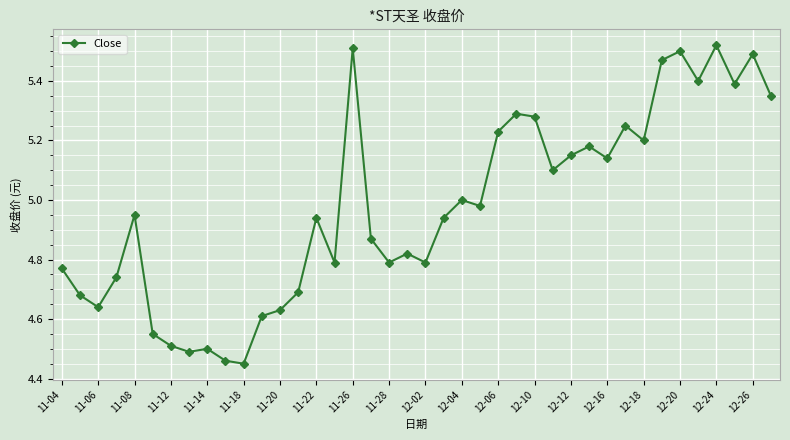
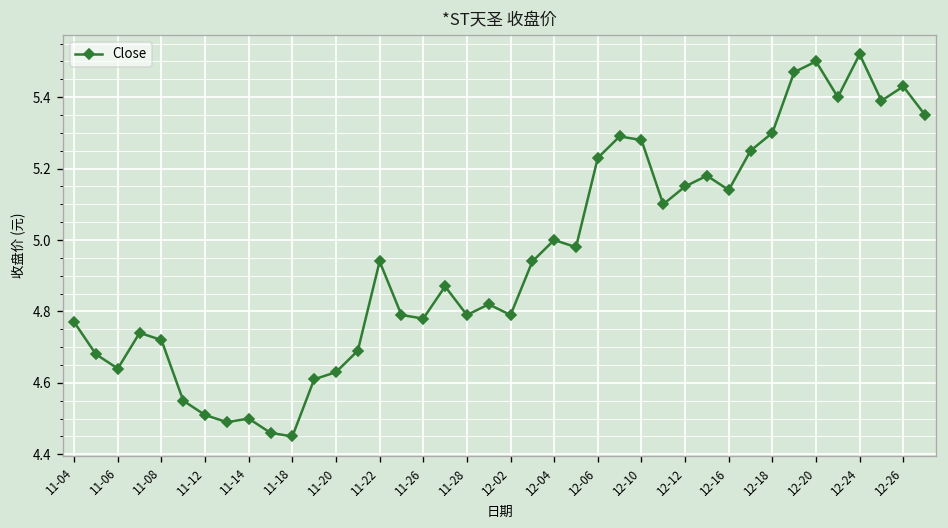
  {
    "11-04": 4.77,
    "11-06": 4.64,
-   "11-08": 4.95,
+   "11-08": 4.72,
    "11-12": 4.51,
    "11-14": 4.50,
    "11-18": 4.45,
    "11-20": 4.63,
    "11-22": 4.94,
-   "11-26": 5.51,
+   "11-26": 4.78,
    "11-28": 4.79,
    "12-02": 4.79,
    "12-04": 5.00,
    "12-06": 5.23,
    "12-10": 5.28,
    "12-12": 5.15,
    "12-16": 5.14,
-   "12-18": 5.2,
+   "12-18": 5.3,
    "12-20": 5.50,
    "12-24": 5.52,
-   "12-26": 5.49
+   "12-26": 5.43
  }
